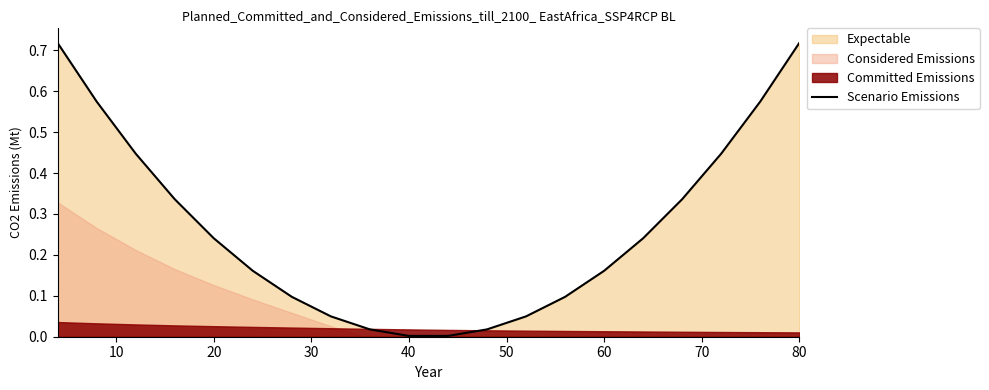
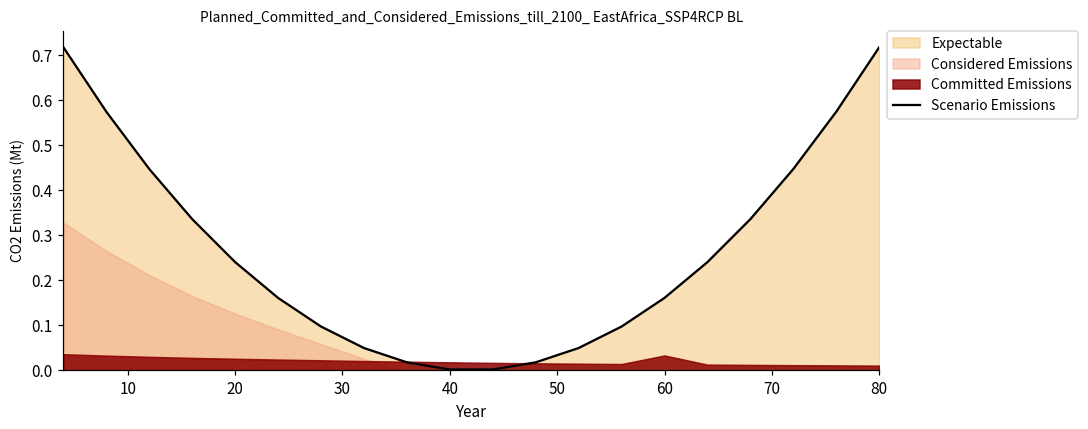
  {
    "Committed Emissions": {
      "20": 0.03,
      "40": 0.02,
-     "60": 0.01,
+     "60": 0.03,
      "80": 0.01
    }
  }
